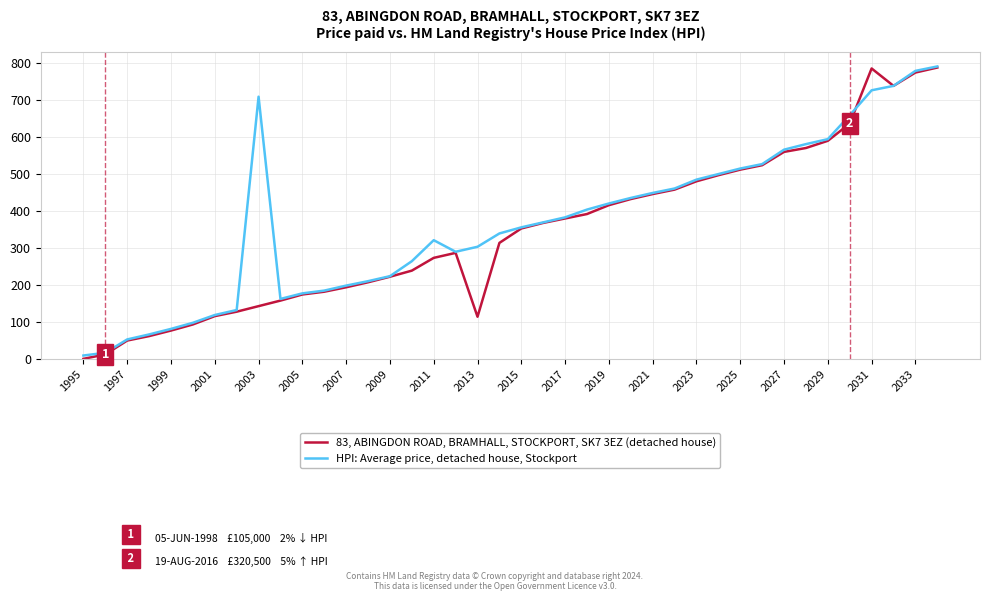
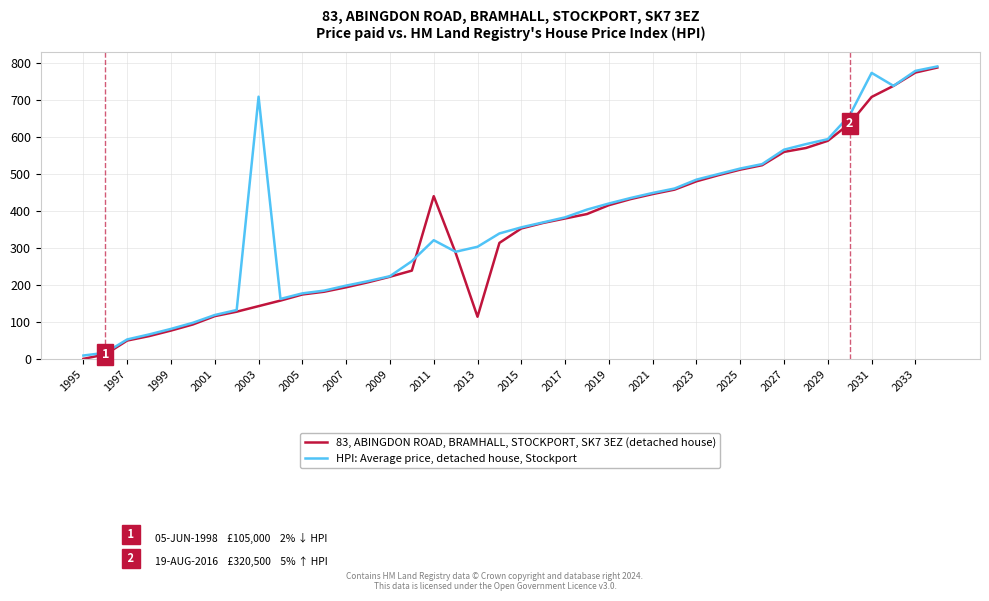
  {
    "83, ABINGDON ROAD, BRAMHALL, STOCKPORT, SK7 3EZ (detached house)": {
      "2003": 140,
-     "2011": 270,
+     "2011": 440,
      "2013": 120,
-     "2031": 790
+     "2031": 710
    },
    "HPI: Average price, detached house, Stockport": {
      "1995": 10,
      "2003": 710,
      "2011": 320,
      "2013": 300,
-     "2031": 730
+     "2031": 770
    }
  }
